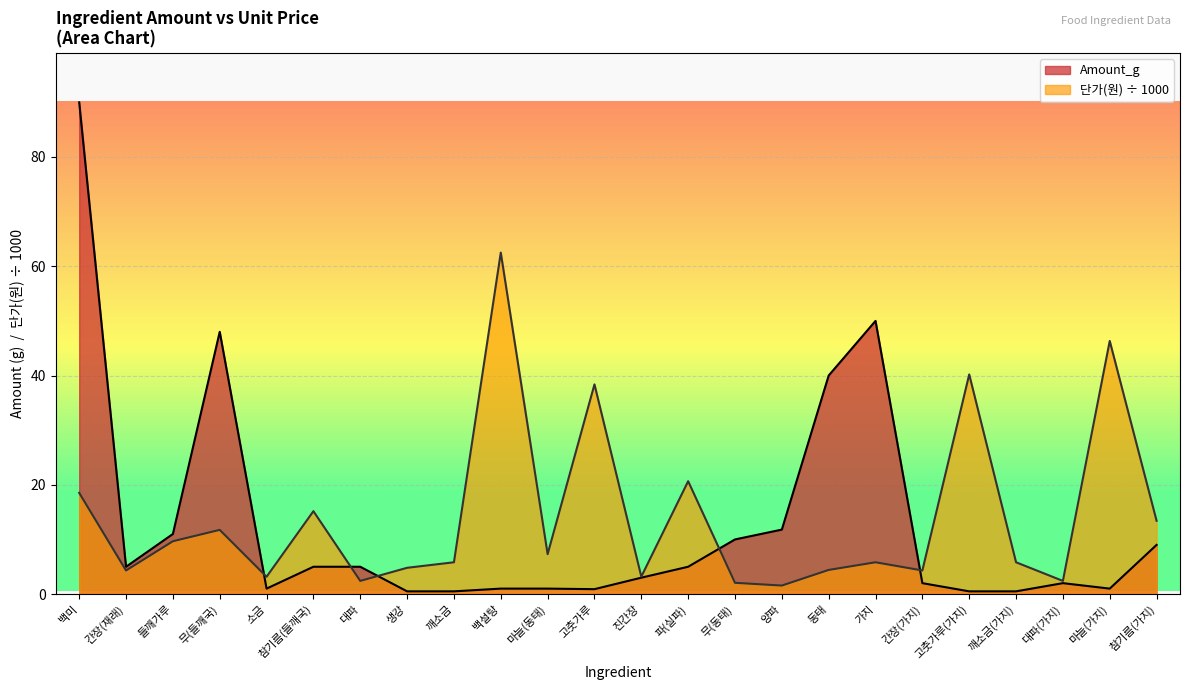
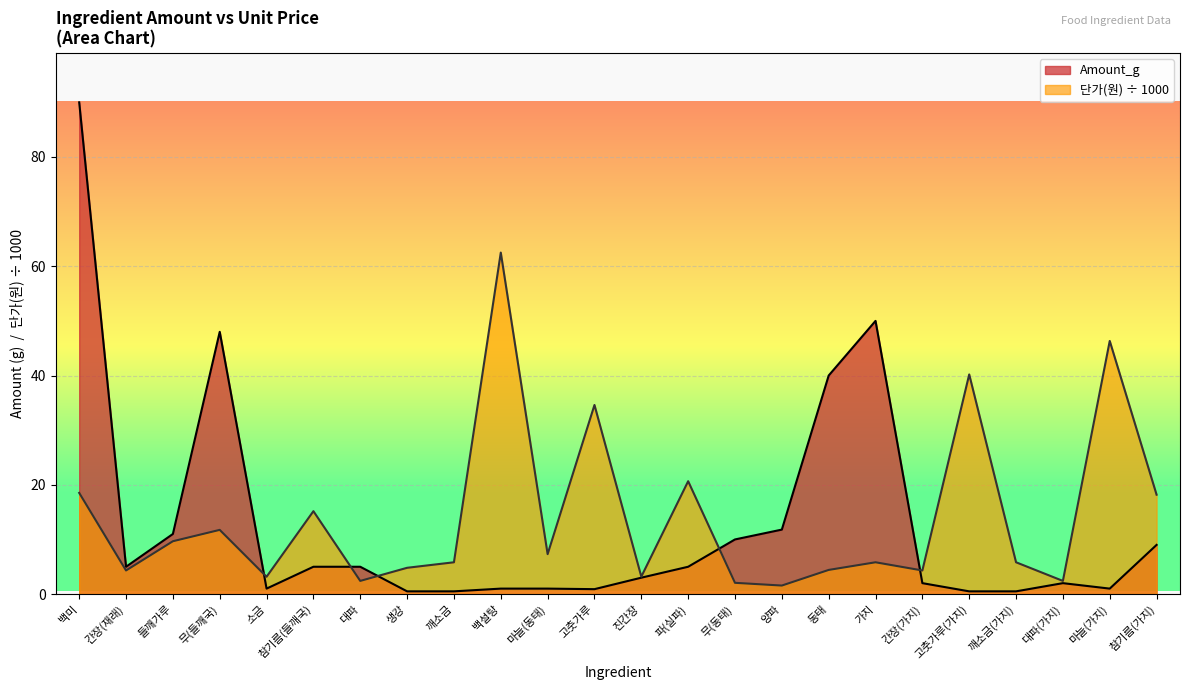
  {
    "Amount_g": {
      "백미": 90,
      "간장(재래)": 5,
      "들깨가루": 11,
      "무(들깨국)": 48,
      "소금": 1,
      "참기름(들깨국)": 5,
      "대파": 5,
      "생강": 1,
      "깨소금": 1,
      "백설탕": 1,
      "마늘(동태)": 1,
      "고춧가루": 1,
      "파(실파)": 5,
      "무(동태)": 10,
      "양파": 12,
      "동태": 40,
      "가지": 50,
      "간장(가지)": 2,
      "고춧가루(가지)": 1,
      "깨소금(가지)": 1,
      "마늘(가지)": 1,
      "참기름(가지)": 9
    },
    "단가(원) ÷ 1000": {
      "백미": 19,
      "간장(재래)": 4,
      "들깨가루": 10,
      "무(들깨국)": 12,
      "소금": 3,
      "참기름(들깨국)": 15,
      "대파": 2,
      "생강": 5,
      "깨소금": 6,
      "백설탕": 63,
      "마늘(동태)": 7,
-     "고춧가루": 38,
+     "고춧가루": 35,
      "파(실파)": 21,
      "무(동태)": 2,
      "양파": 2,
      "동태": 4,
      "가지": 6,
      "간장(가지)": 4,
      "고춧가루(가지)": 40,
      "깨소금(가지)": 6,
      "마늘(가지)": 46,
-     "참기름(가지)": 13
+     "참기름(가지)": 18
    }
  }
